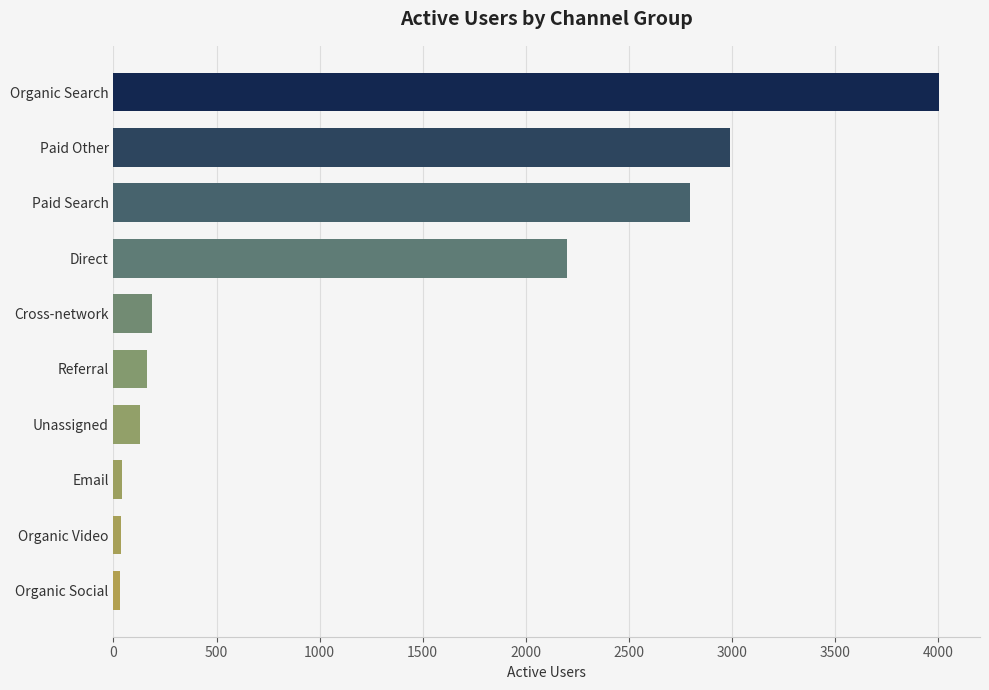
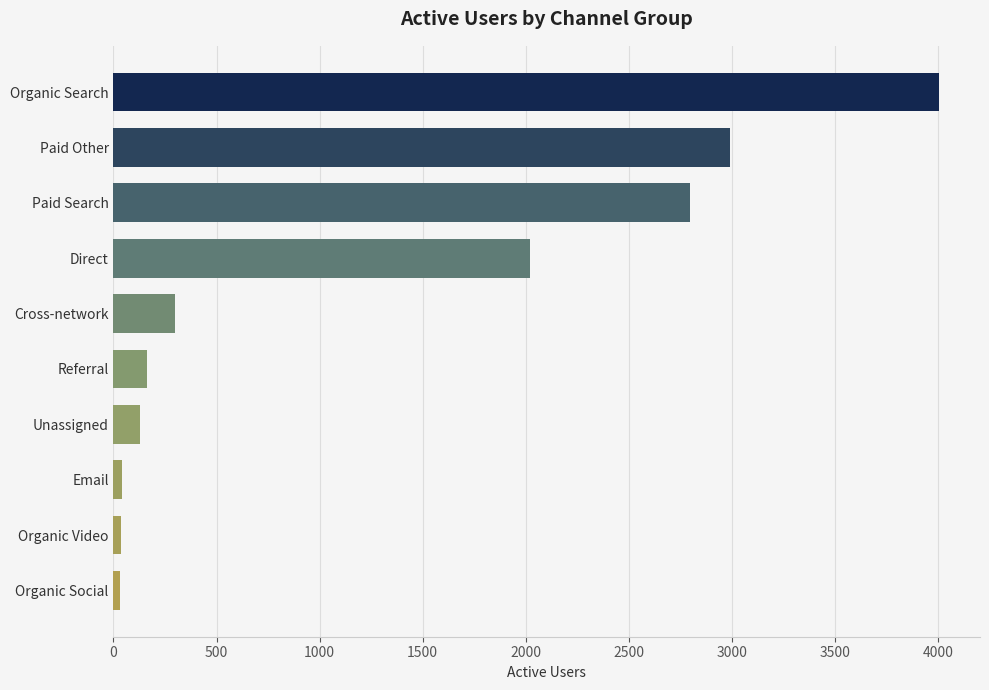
  {
    "Organic Search": 4000,
    "Paid Other": 2990,
    "Paid Search": 2800,
-   "Direct": 2200,
-   "Cross-network": 190,
+   "Direct": 2020,
+   "Cross-network": 300,
    "Referral": 160,
    "Unassigned": 130,
    "Email": 40,
    "Organic Video": 40,
    "Organic Social": 30
  }
